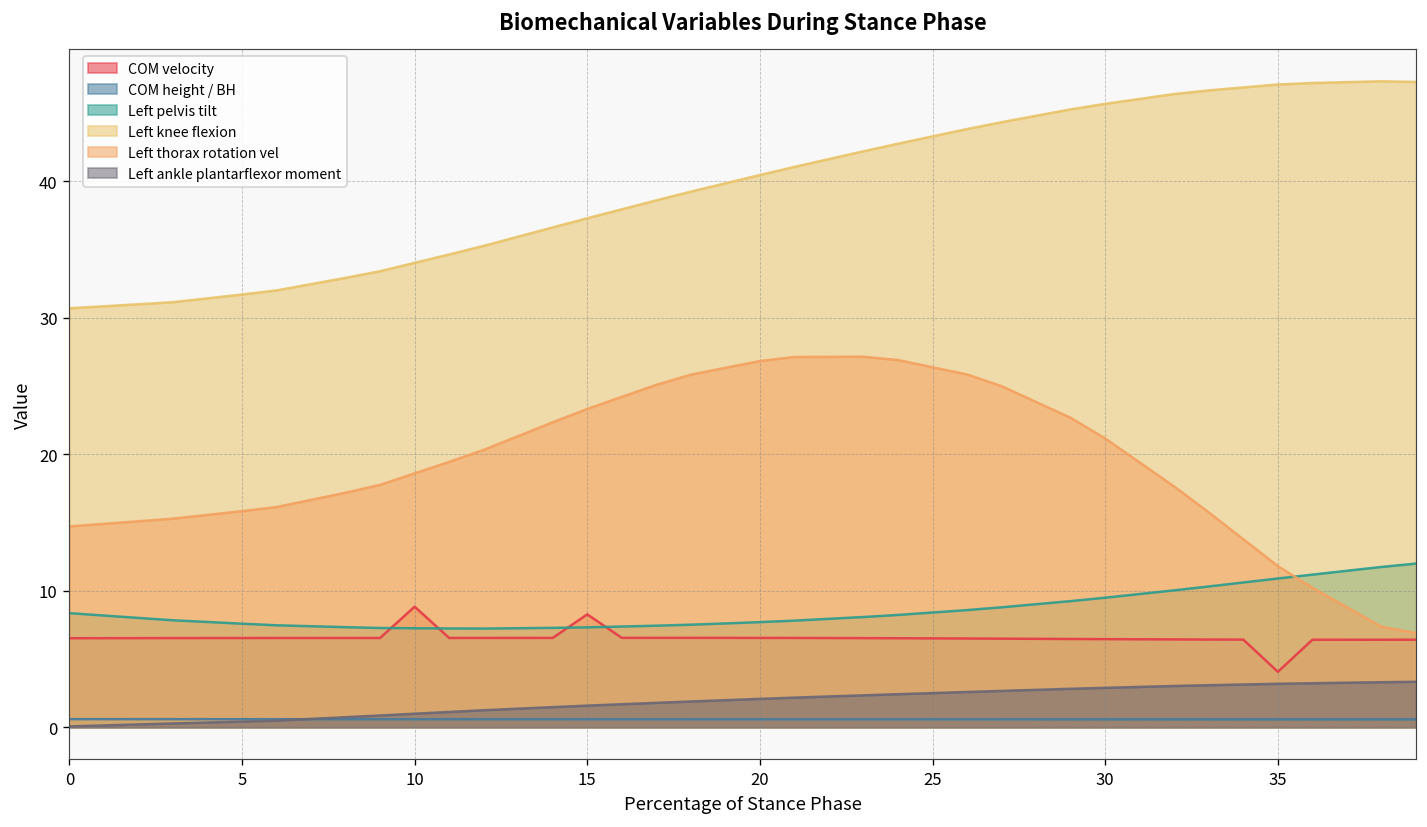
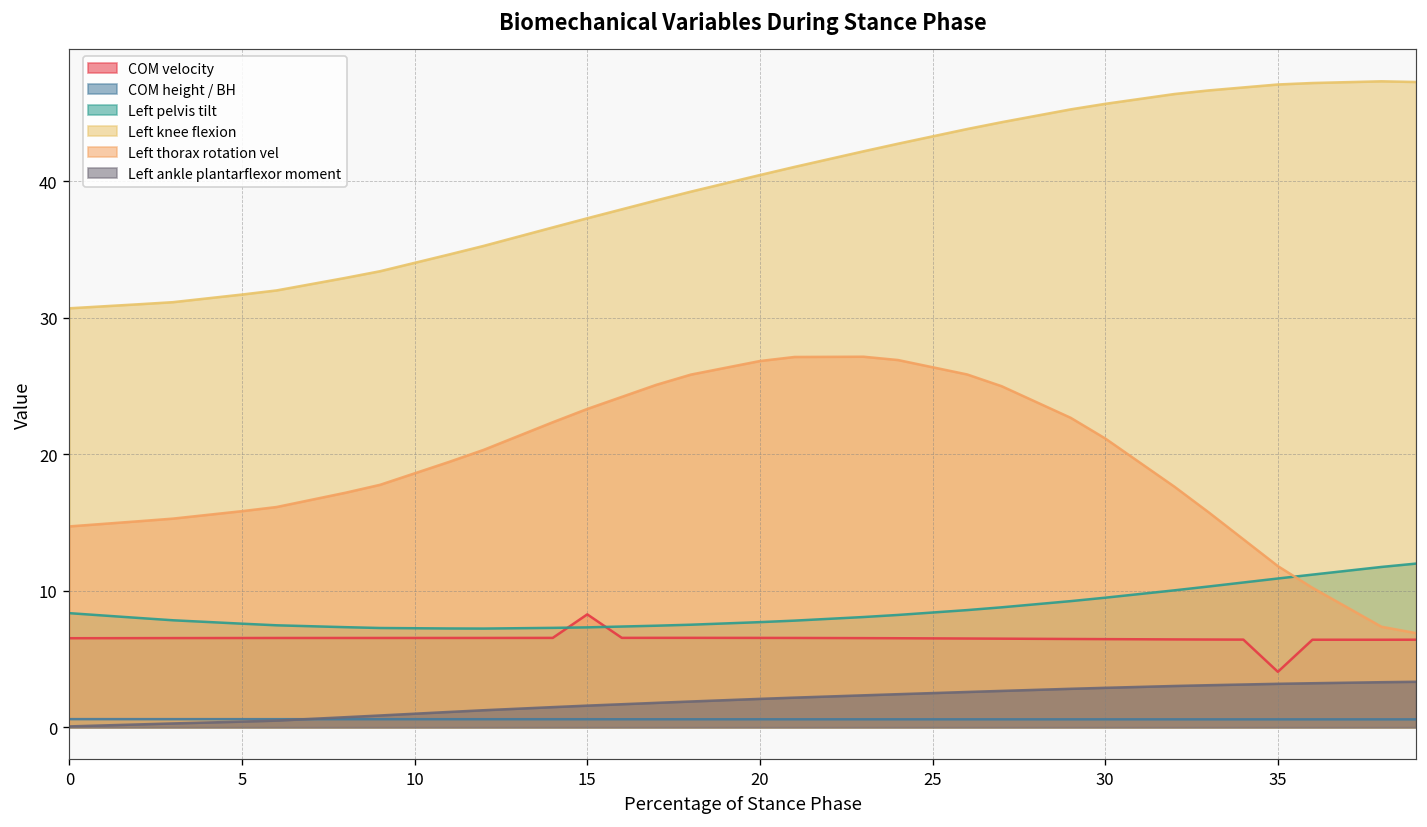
  {
    "COM velocity": {
      "0": 6.5,
      "5": 6.5,
-     "10": 8.8,
+     "10": 6.5,
      "15": 8.3,
      "20": 6.5,
      "25": 6.5,
      "30": 6.5,
      "35": 4.1
    }
  }
